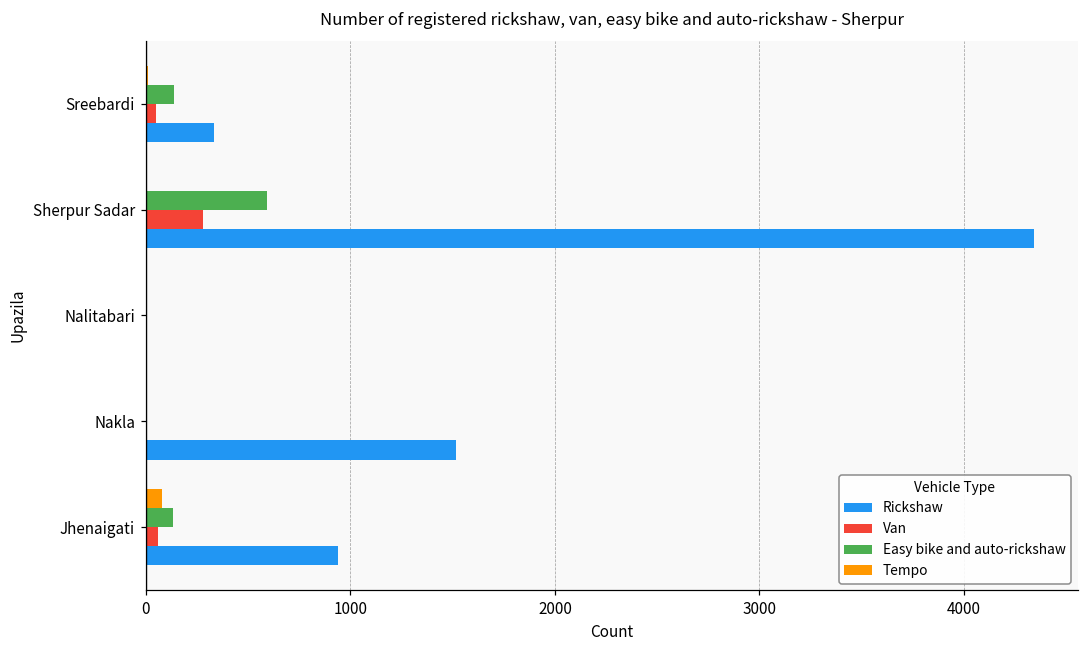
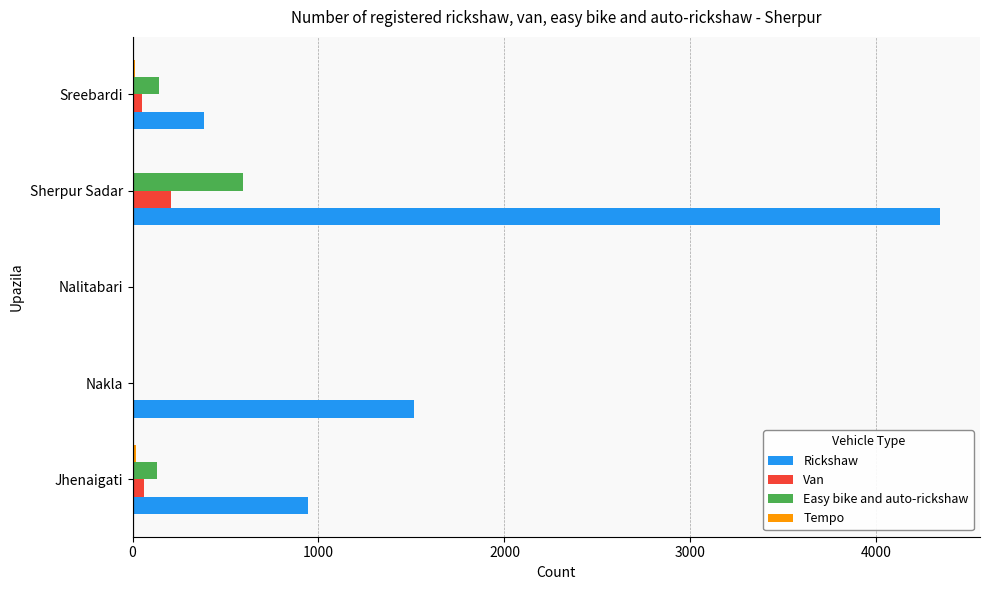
  {
    "Rickshaw": {
-     "Sreebardi": 340,
+     "Sreebardi": 390,
      "Sherpur Sadar": 4340,
      "Nalitabari": 0,
      "Nakla": 1520,
      "Jhenaigati": 940
    },
    "Van": {
      "Sreebardi": 50,
-     "Sherpur Sadar": 280,
+     "Sherpur Sadar": 210,
      "Nalitabari": 0,
      "Nakla": 0,
      "Jhenaigati": 60
    },
    "Easy bike and auto-rickshaw": {
      "Sreebardi": 140,
      "Sherpur Sadar": 590,
      "Nalitabari": 0,
      "Nakla": 0,
      "Jhenaigati": 130
    },
    "Tempo": {
      "Sherpur Sadar": 0,
      "Nalitabari": 0,
      "Nakla": 0,
-     "Jhenaigati": 80
+     "Jhenaigati": 20
    }
  }
